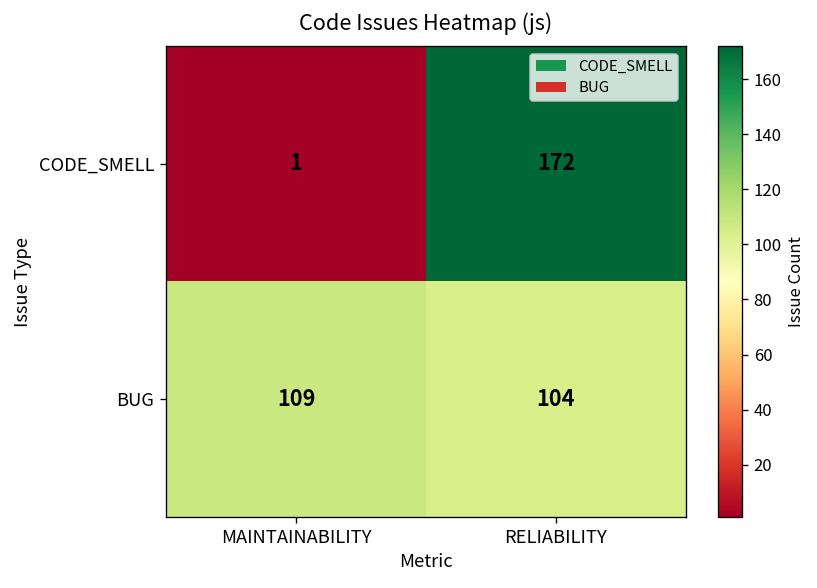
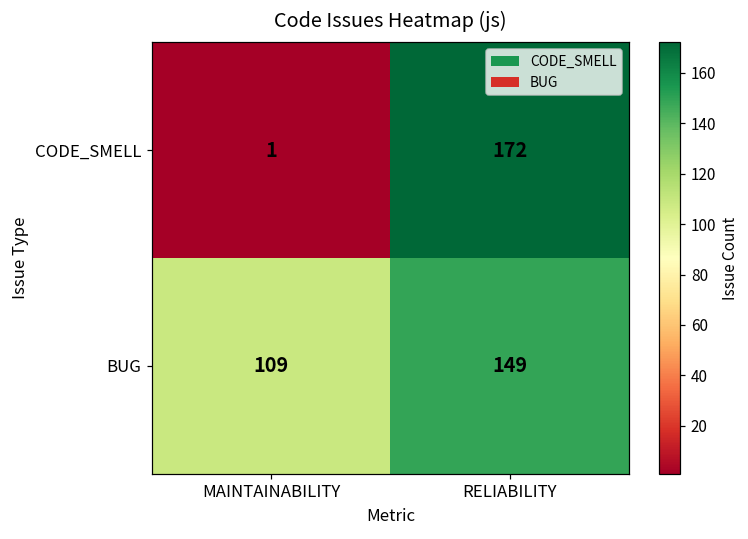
  {
    "CODE_SMELL": {
      "MAINTAINABILITY": 1,
      "RELIABILITY": 172
    },
    "BUG": {
      "MAINTAINABILITY": 109,
-     "RELIABILITY": 104
+     "RELIABILITY": 149
    }
  }
